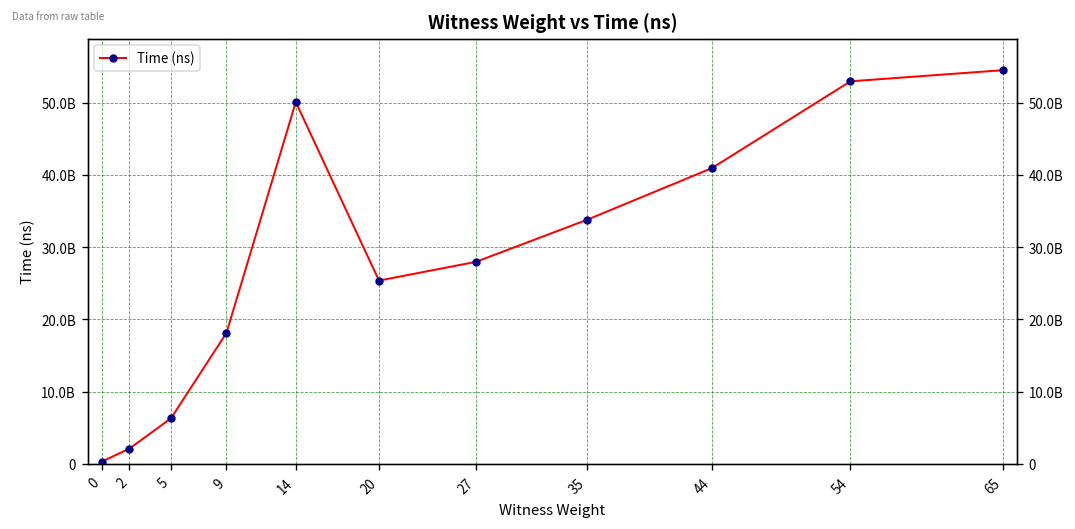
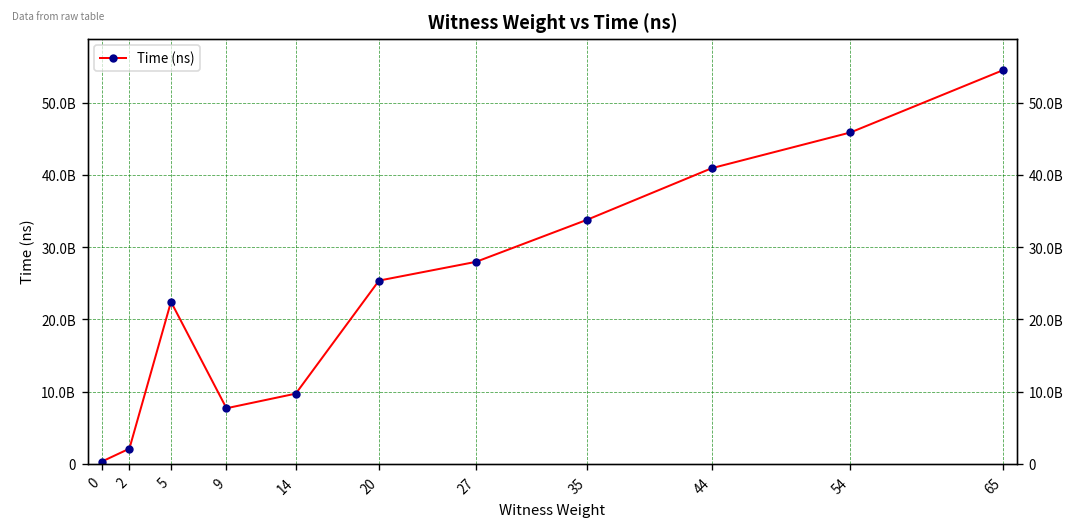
  {
    "0": 0,
    "2": 2000000000,
-   "5": 6000000000,
-   "9": 18000000000,
-   "14": 50000000000,
+   "5": 22000000000,
+   "9": 8000000000,
+   "14": 10000000000,
    "20": 25000000000,
    "27": 28000000000,
    "35": 34000000000,
    "44": 41000000000,
-   "54": 53000000000,
+   "54": 46000000000,
    "65": 55000000000
  }
